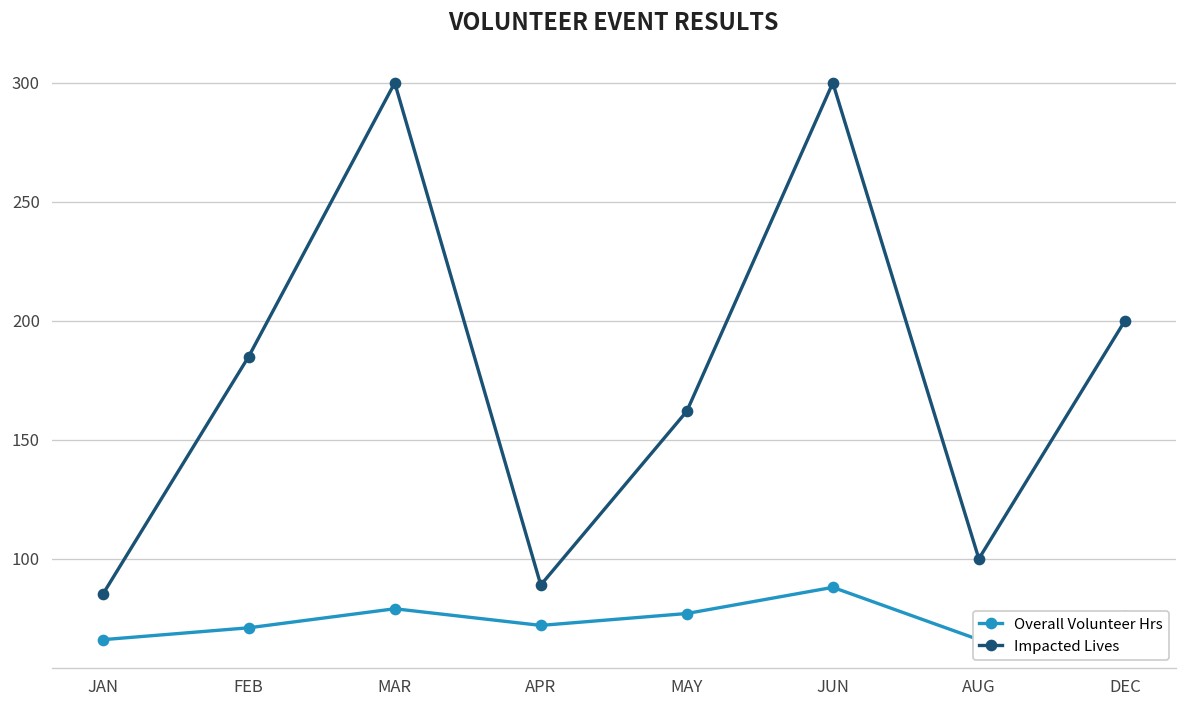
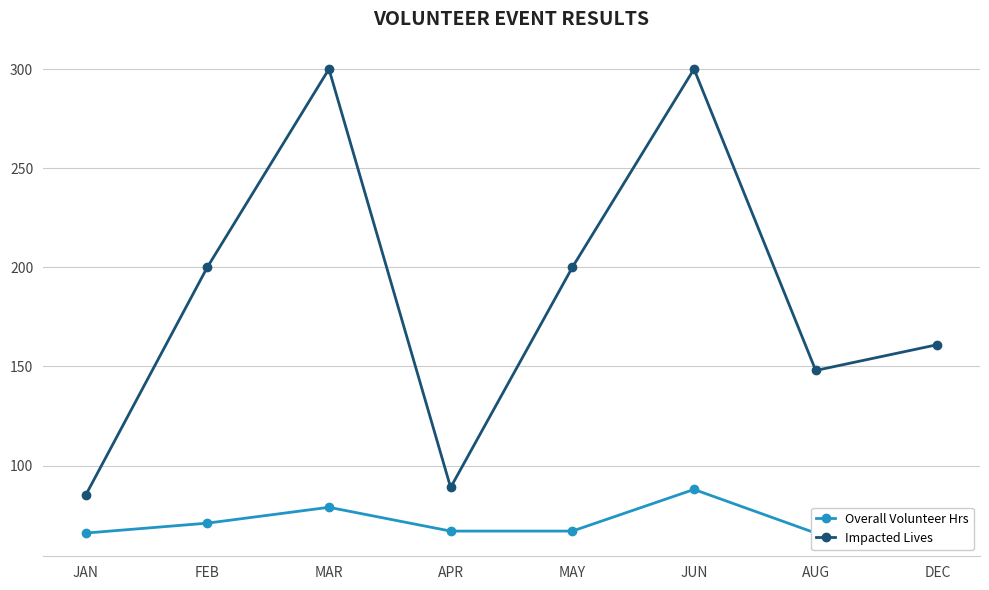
  {
    "Overall Volunteer Hrs": {
      "JAN": 66,
      "FEB": 71,
      "MAR": 79,
-     "APR": 72,
-     "MAY": 77,
+     "APR": 67,
+     "MAY": 67,
      "JUN": 88
    },
    "Impacted Lives": {
      "JAN": 85,
-     "FEB": 185,
+     "FEB": 200,
      "MAR": 300,
      "APR": 89,
-     "MAY": 162,
+     "MAY": 200,
      "JUN": 300,
-     "AUG": 100,
-     "DEC": 200
+     "AUG": 148,
+     "DEC": 161
    }
  }
